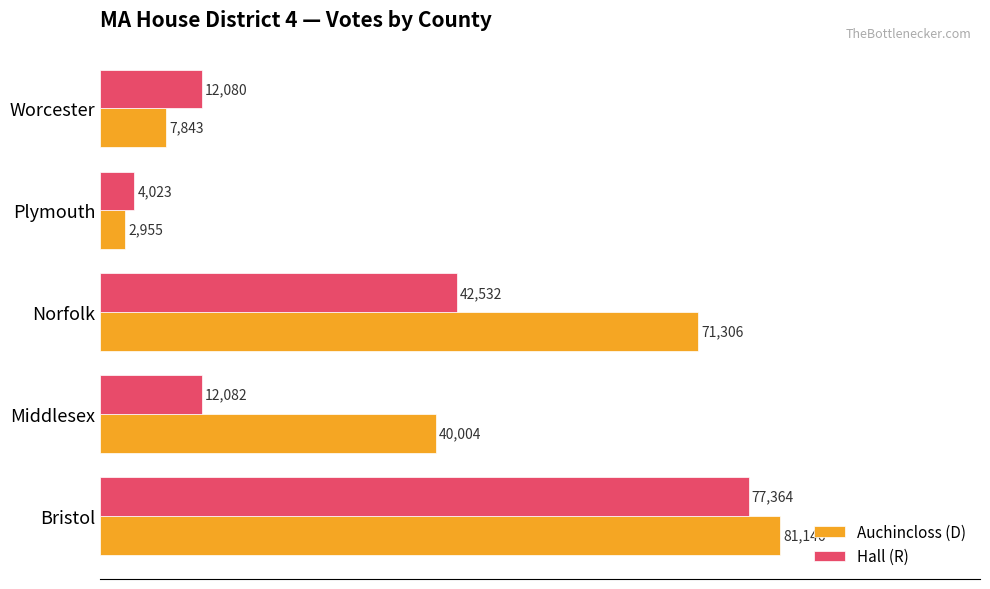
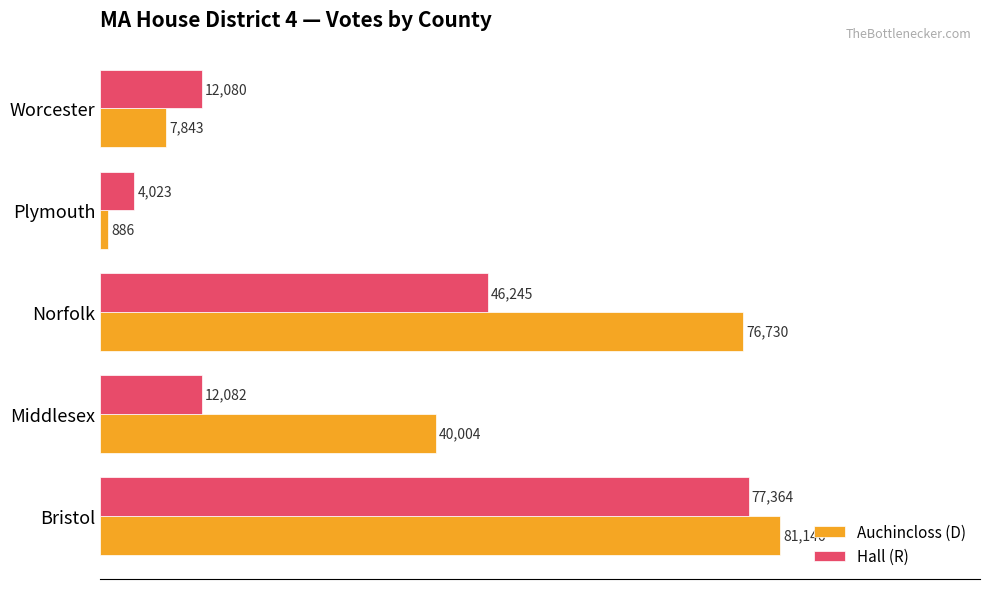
  {
    "Auchincloss (D)": {
      "Worcester": "7,843",
-     "Plymouth": "2,955",
-     "Norfolk": "71,306",
+     "Plymouth": "886",
+     "Norfolk": "76,730",
      "Middlesex": "40,004",
      "Bristol": "81,146"
    },
    "Hall (R)": {
      "Worcester": "12,080",
      "Plymouth": "4,023",
-     "Norfolk": "42,532",
+     "Norfolk": "46,245",
      "Middlesex": "12,082",
      "Bristol": "77,364"
    }
  }
